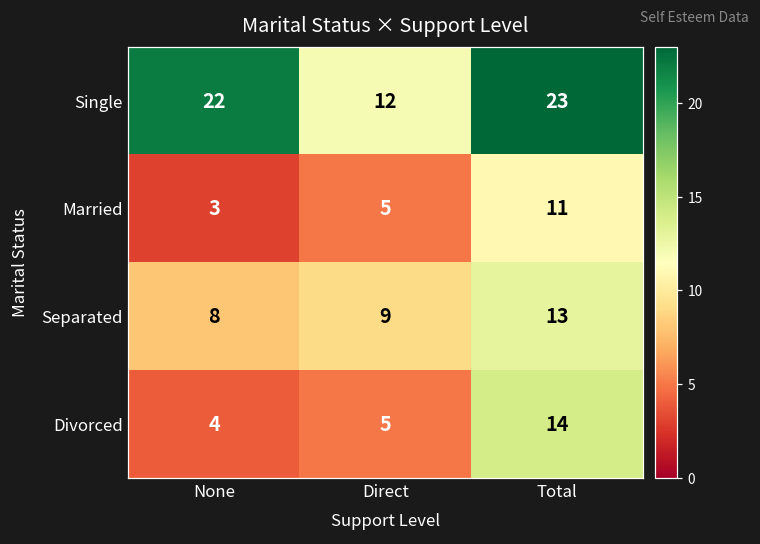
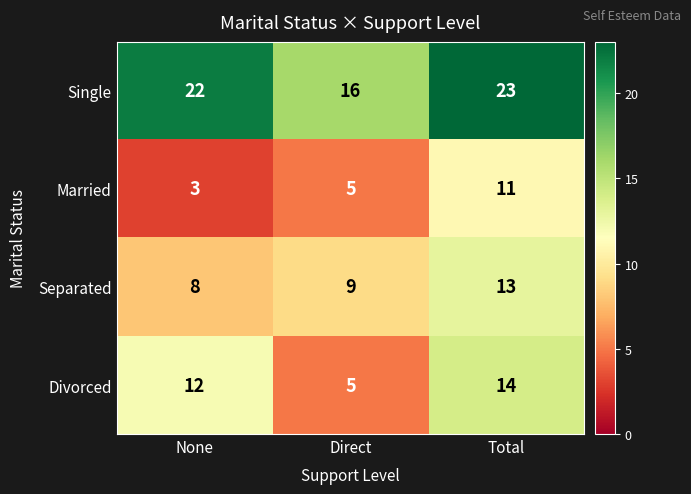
  {
    "Single": {
      "None": 22,
-     "Direct": 12,
+     "Direct": 16,
      "Total": 23
    },
    "Married": {
      "None": 3,
      "Direct": 5,
      "Total": 11
    },
    "Separated": {
      "None": 8,
      "Direct": 9,
      "Total": 13
    },
    "Divorced": {
-     "None": 4,
+     "None": 12,
      "Direct": 5,
      "Total": 14
    }
  }
